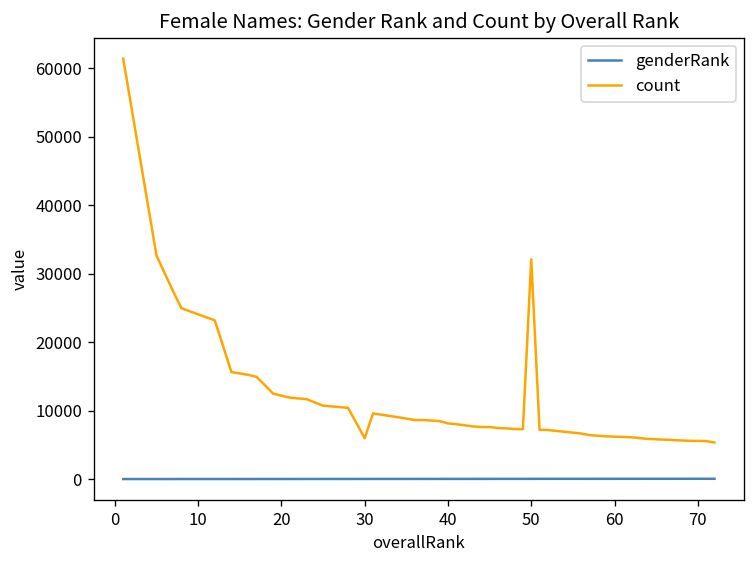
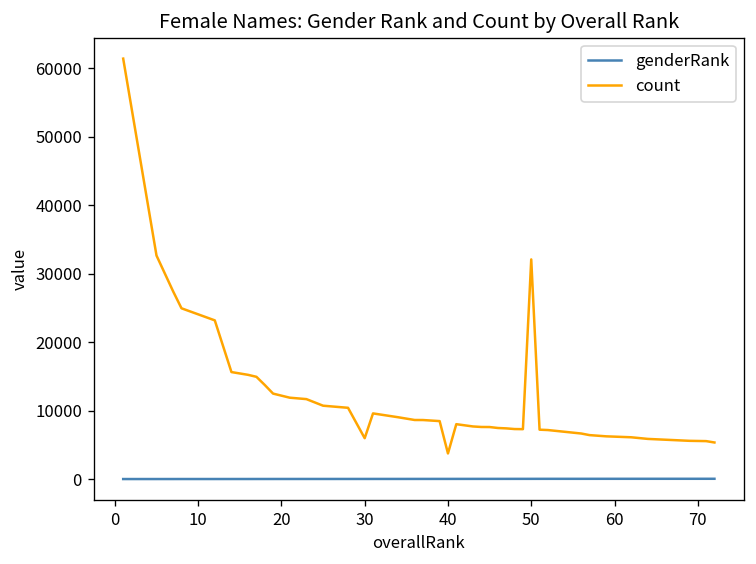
  {
    "genderRank": {
      "30": 0,
      "40": 0,
      "50": 0
    },
    "count": {
      "30": 6000,
-     "40": 8000,
+     "40": 4000,
      "50": 32000
    }
  }
